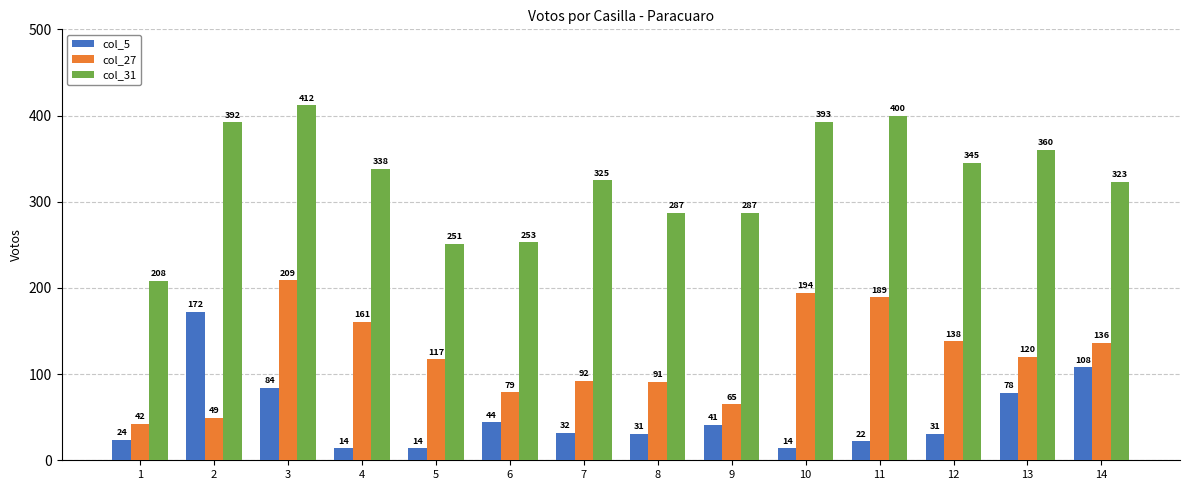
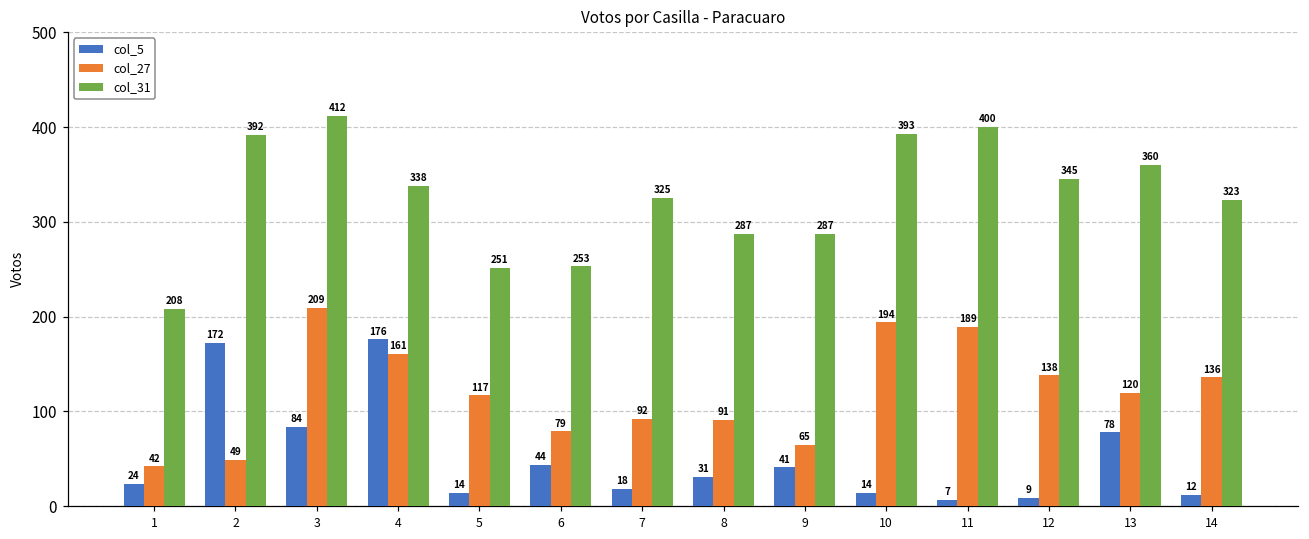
  {
    "col_5": {
      "1": 24,
      "2": 172,
      "3": 84,
-     "4": 14,
+     "4": 176,
      "5": 14,
      "6": 44,
-     "7": 32,
+     "7": 18,
      "8": 31,
      "9": 41,
      "10": 14,
-     "11": 22,
-     "12": 31,
+     "11": 7,
+     "12": 9,
      "13": 78,
-     "14": 108
+     "14": 12
    },
    "col_27": {
      "1": 42,
      "2": 49,
      "3": 209,
      "4": 161,
      "5": 117,
      "6": 79,
      "7": 92,
      "8": 91,
      "9": 65,
      "10": 194,
      "11": 189,
      "12": 138,
      "13": 120,
      "14": 136
    },
    "col_31": {
      "1": 208,
      "2": 392,
      "3": 412,
      "4": 338,
      "5": 251,
      "6": 253,
      "7": 325,
      "8": 287,
      "9": 287,
      "10": 393,
      "11": 400,
      "12": 345,
      "13": 360,
      "14": 323
    }
  }
